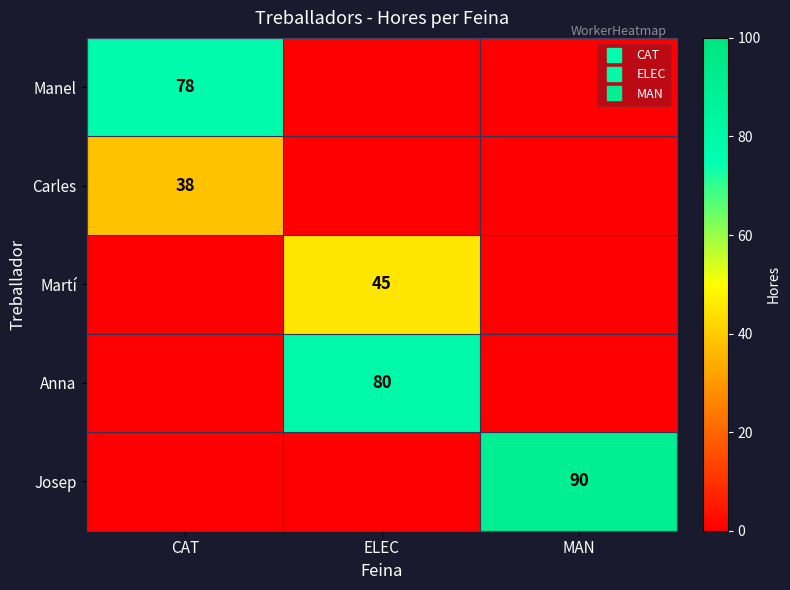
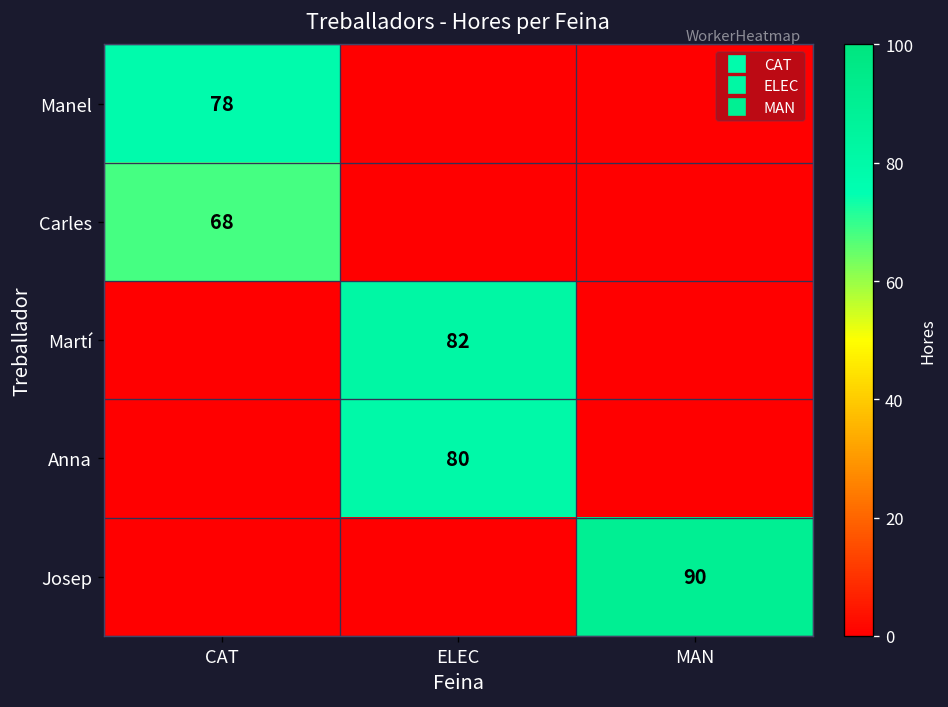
  {
    "Manel": {
      "CAT": 78
    },
    "Carles": {
-     "CAT": 38
+     "CAT": 68
    },
    "Martí": {
-     "ELEC": 45
+     "ELEC": 82
    },
    "Anna": {
      "ELEC": 80
    },
    "Josep": {
      "MAN": 90
    }
  }
